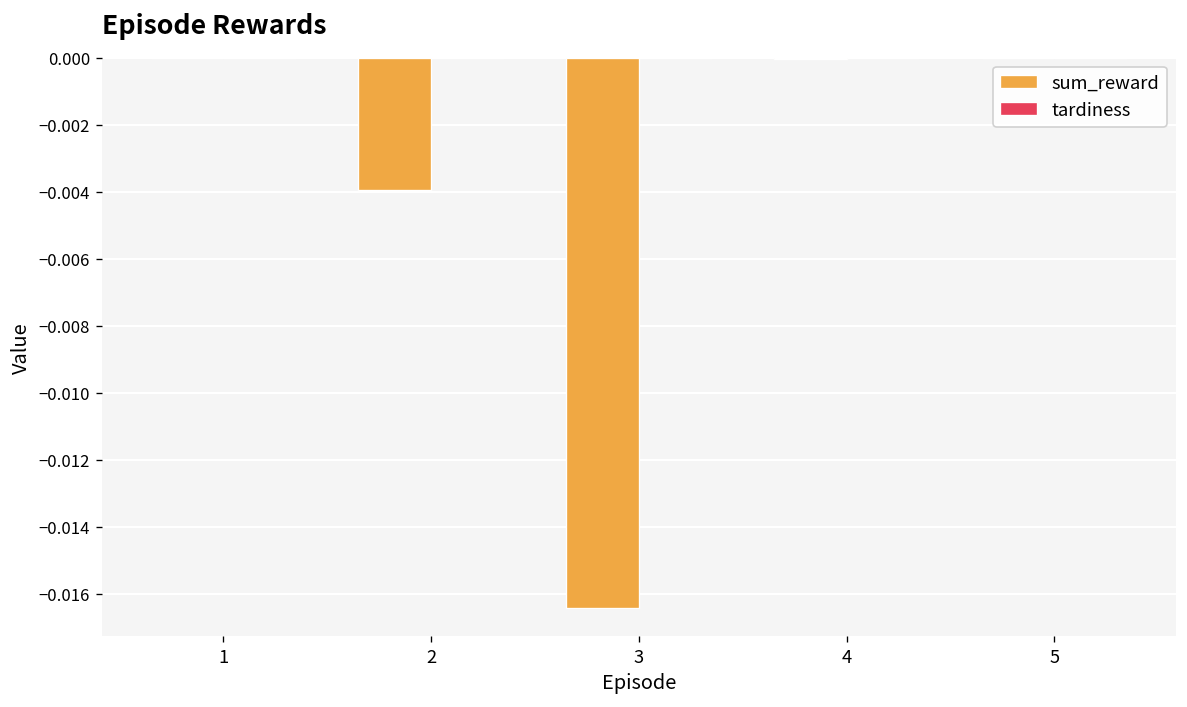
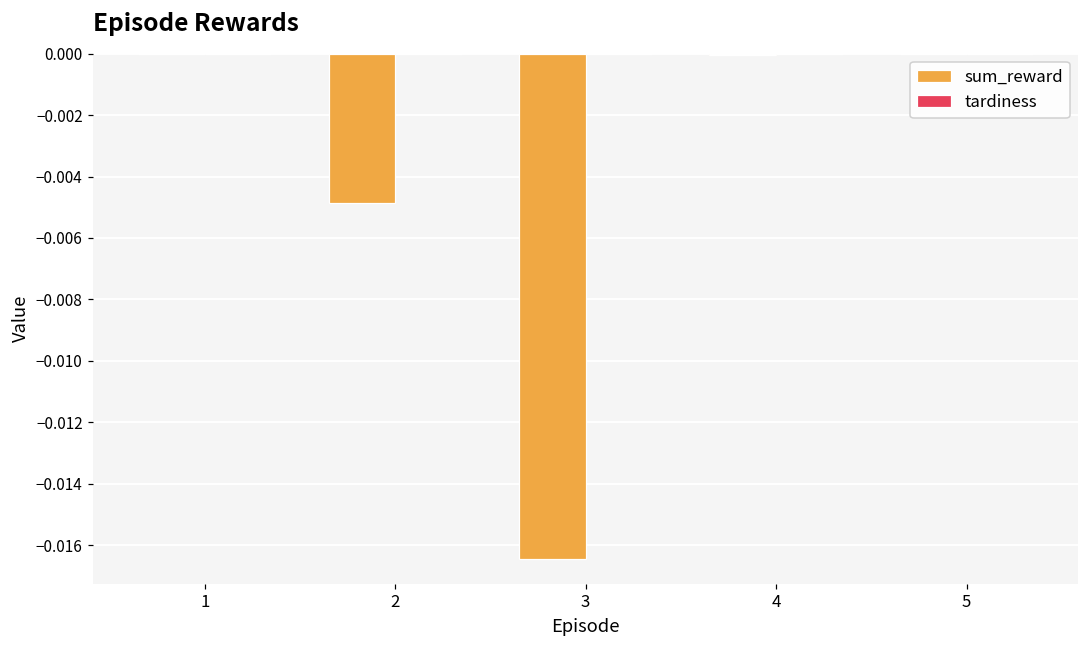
  {
    "sum_reward": {
      "1": 0.0000,
-     "2": -0.0039,
+     "2": -0.0048,
      "3": -0.0164,
      "5": 0.0000
    },
    "tardiness": {
      "1": 0.0000,
      "2": 0.0000,
      "3": 0.0000,
      "4": 0.0000,
      "5": 0.0000
    }
  }
